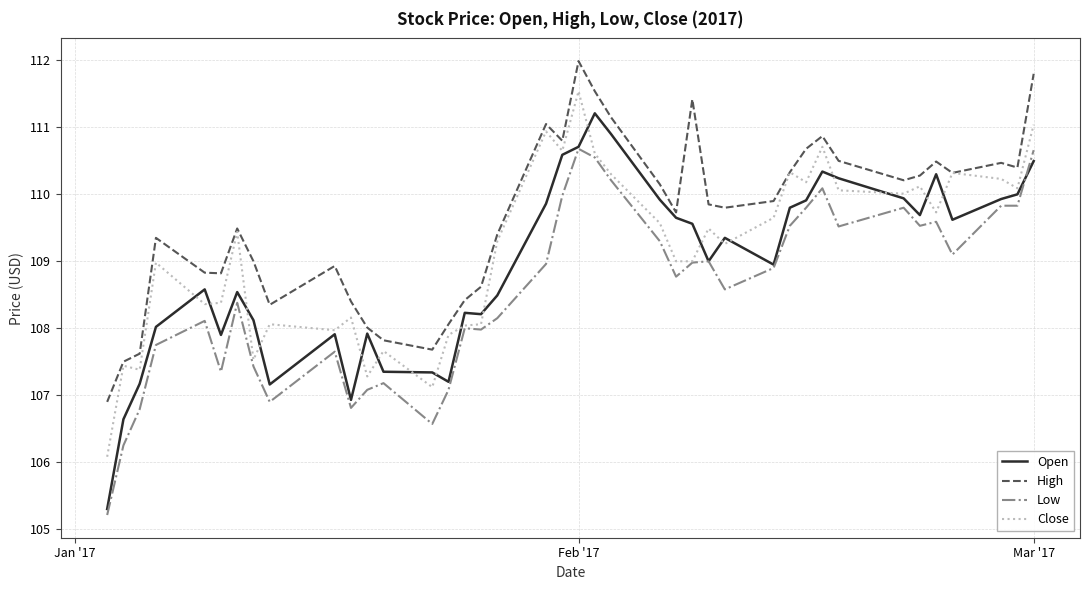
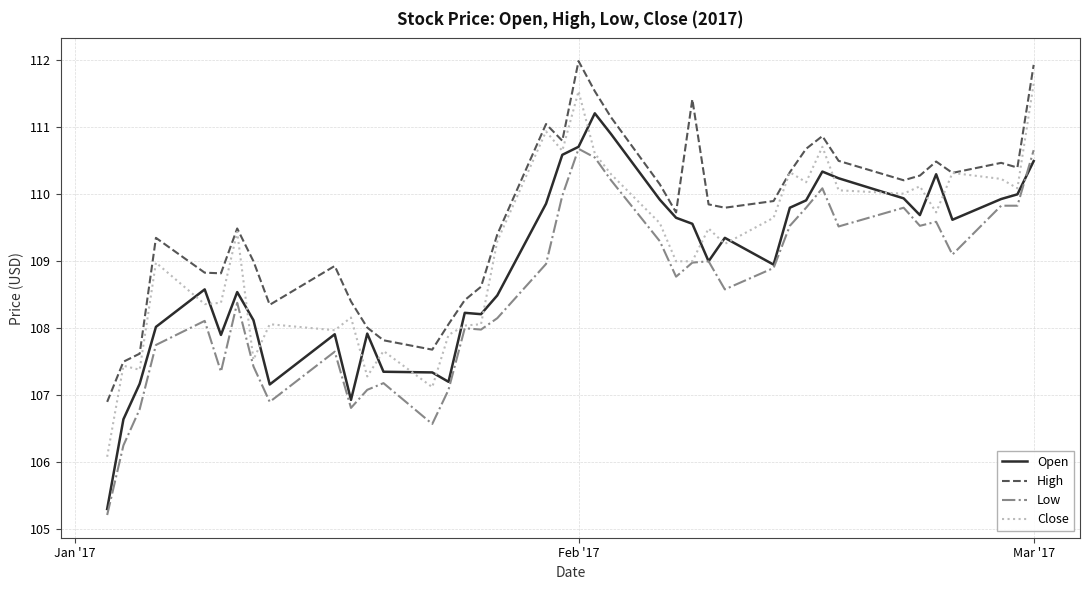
  {
    "Open": {
      "Mar '17": 110.5
    },
    "High": {
      "Feb '17": 112.0,
-     "Mar '17": 111.8
+     "Mar '17": 111.9
    },
    "Low": {
      "Mar '17": 110.7
    },
    "Close": {
      "Feb '17": 111.5,
-     "Mar '17": 111.0
+     "Mar '17": 111.7
    }
  }
